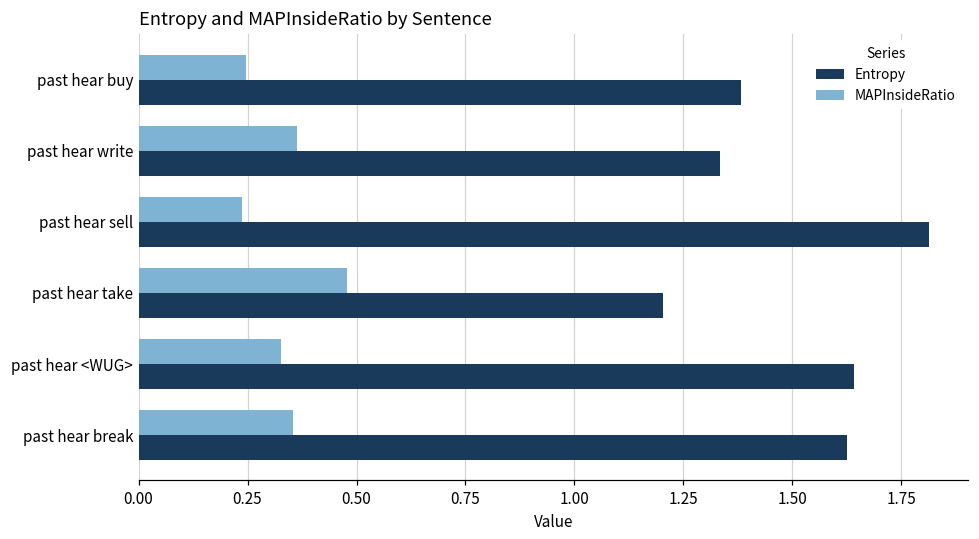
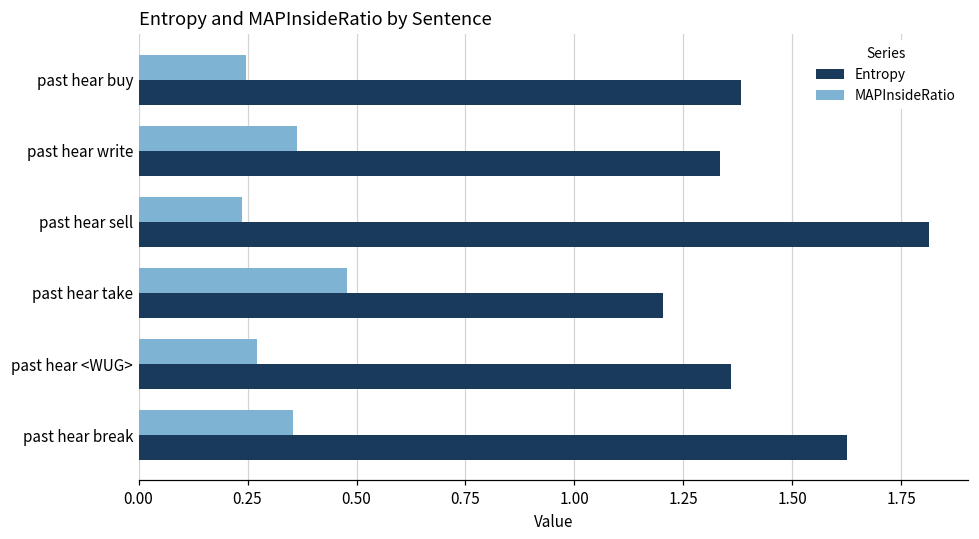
  {
    "Entropy": {
      "past hear buy": 1.38,
      "past hear write": 1.33,
      "past hear sell": 1.81,
      "past hear take": 1.20,
-     "past hear <WUG>": 1.64,
+     "past hear <WUG>": 1.36,
      "past hear break": 1.63
    },
    "MAPInsideRatio": {
      "past hear buy": 0.25,
      "past hear write": 0.36,
      "past hear sell": 0.24,
      "past hear take": 0.48,
-     "past hear <WUG>": 0.33,
+     "past hear <WUG>": 0.27,
      "past hear break": 0.35
    }
  }
